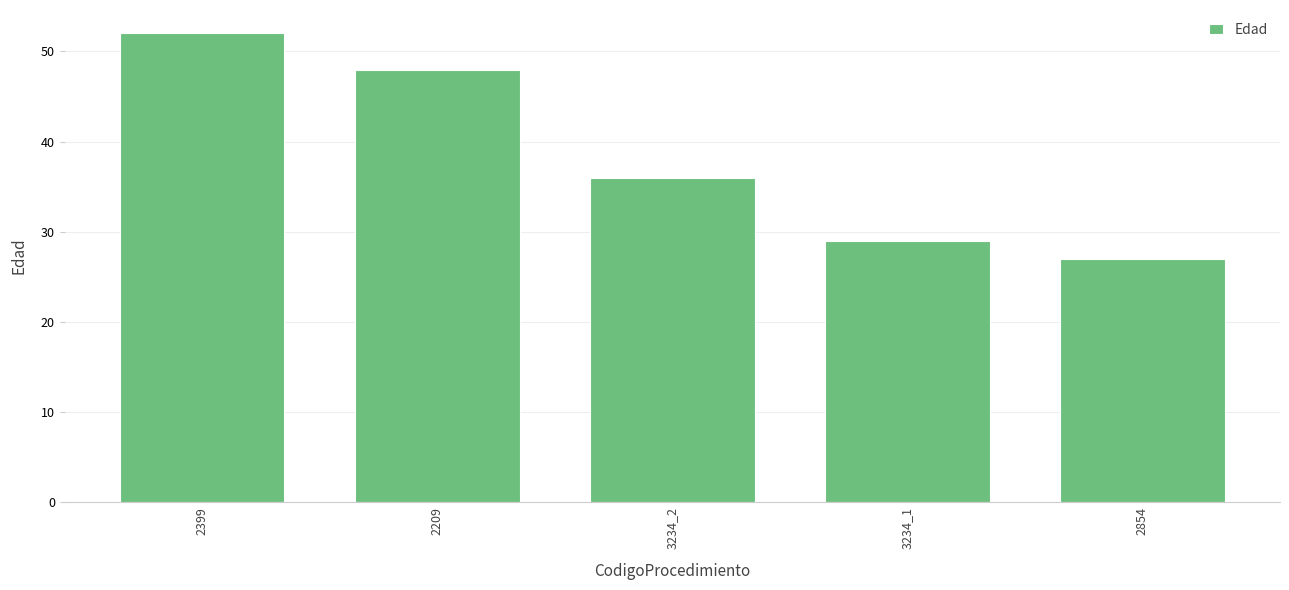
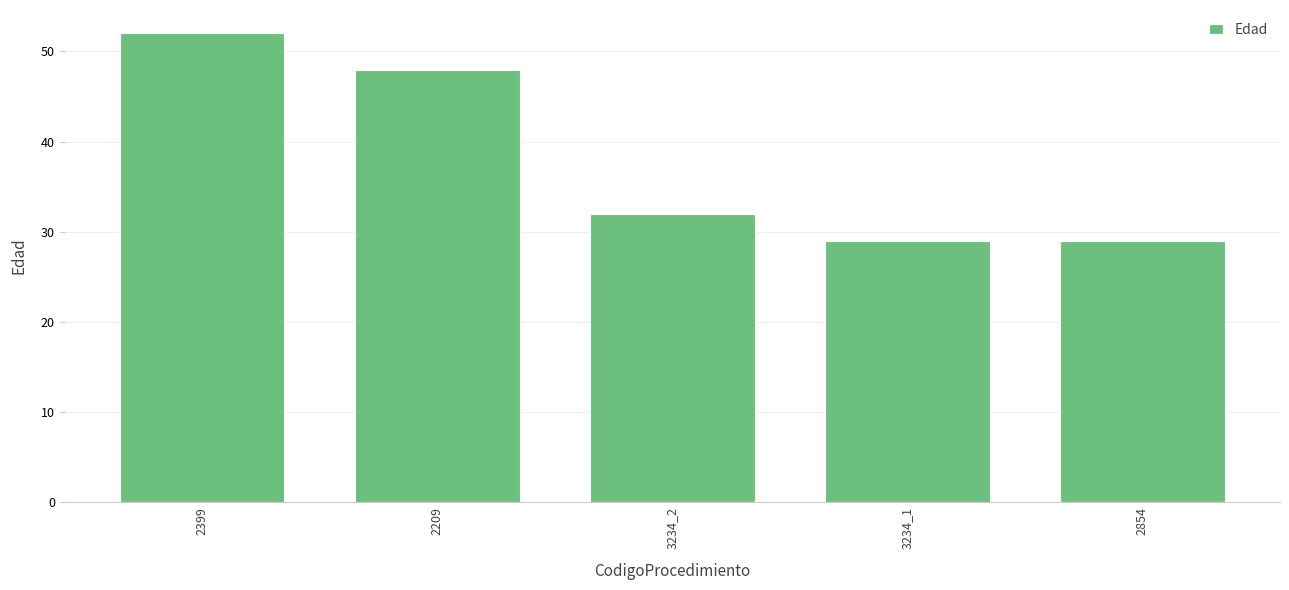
  {
    "2399": 52,
    "2209": 48,
-   "3234_2": 36,
+   "3234_2": 32,
    "3234_1": 29,
-   "2854": 27
+   "2854": 29
  }
